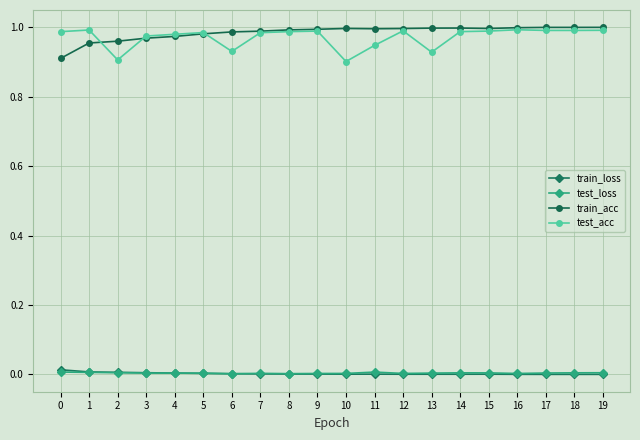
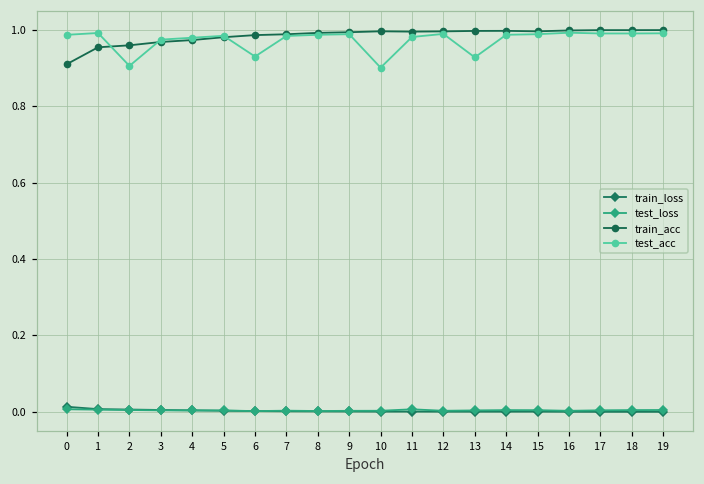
  {
    "test_acc": {
      "0": 0.99,
      "1": 0.99,
      "2": 0.91,
      "6": 0.93,
      "10": 0.90,
-     "11": 0.95,
+     "11": 0.98,
      "13": 0.93,
      "14": 0.99,
      "15": 0.99,
      "17": 0.99,
      "18": 0.99,
      "19": 0.99
    }
  }
